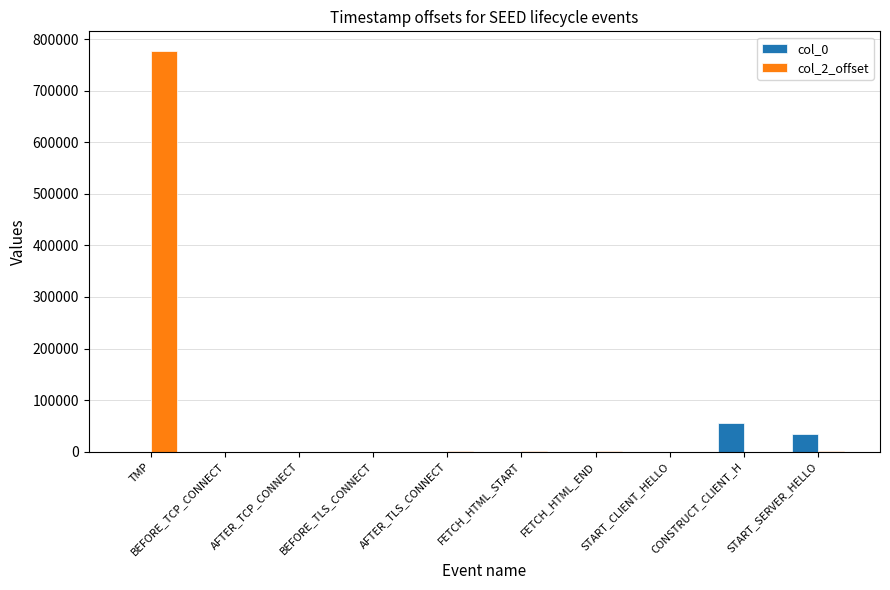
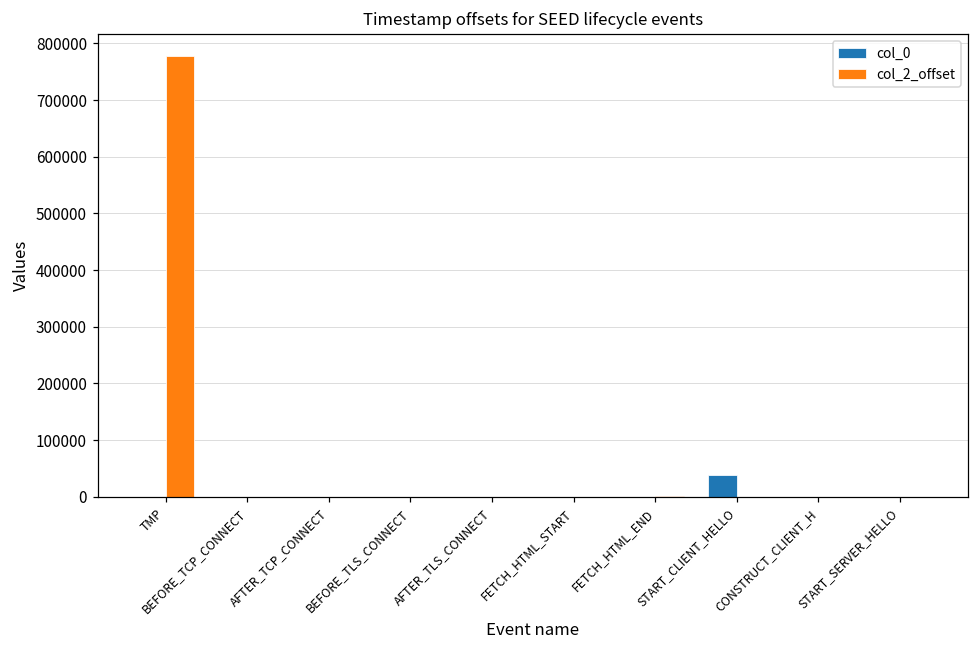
  {
    "col_0": {
      "TMP": 0,
-     "START_CLIENT_HELLO": 0,
-     "CONSTRUCT_CLIENT_H": 60000,
-     "START_SERVER_HELLO": 30000
+     "START_CLIENT_HELLO": 40000,
+     "CONSTRUCT_CLIENT_H": 0,
+     "START_SERVER_HELLO": 0
    },
    "col_2_offset": {
      "TMP": 780000,
      "BEFORE_TCP_CONNECT": 0
    }
  }
